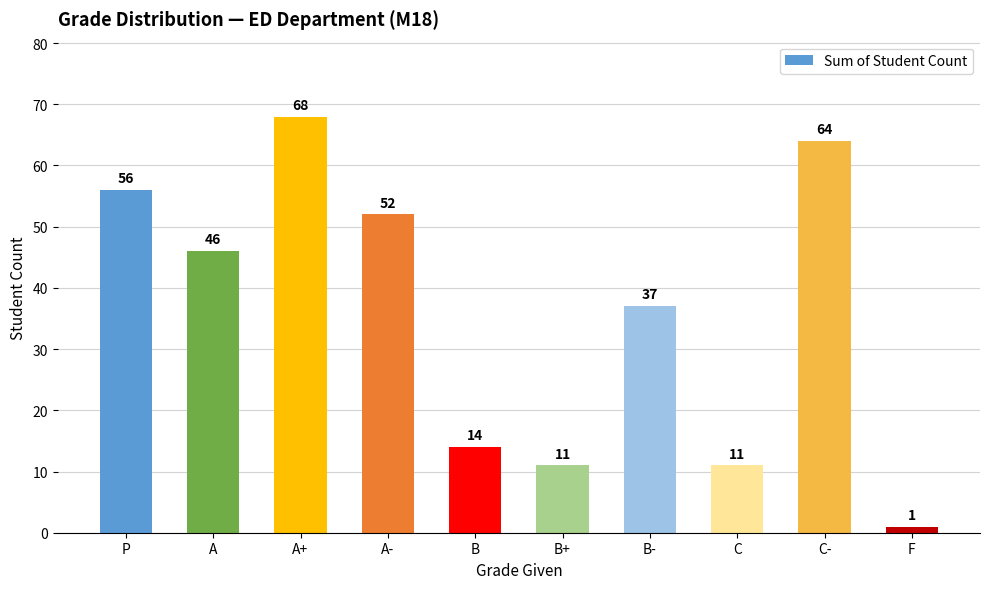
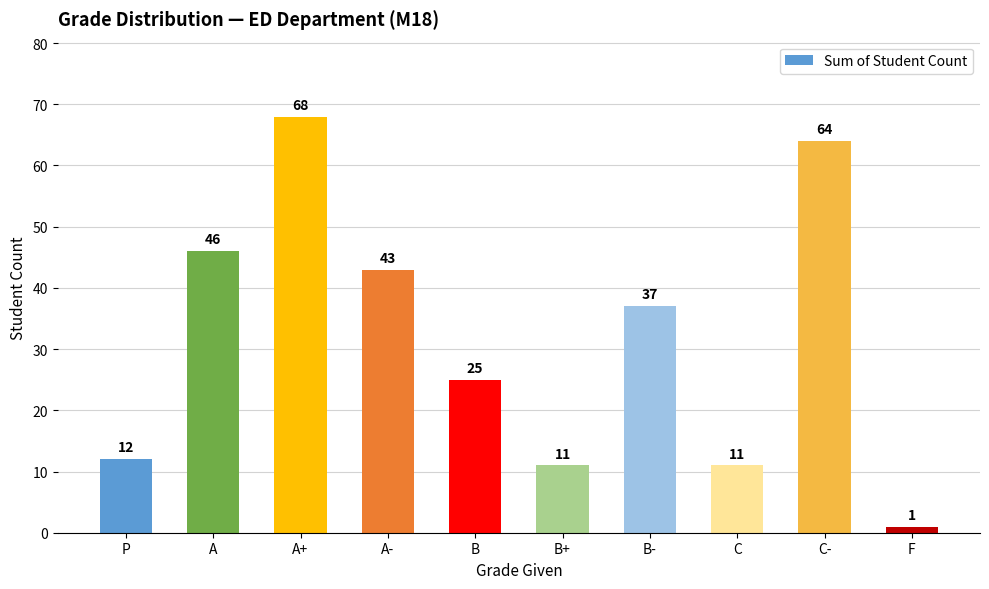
  {
-   "P": 56,
+   "P": 12,
    "A": 46,
    "A+": 68,
-   "A-": 52,
-   "B": 14,
+   "A-": 43,
+   "B": 25,
    "B+": 11,
    "B-": 37,
    "C": 11,
    "C-": 64,
    "F": 1
  }
